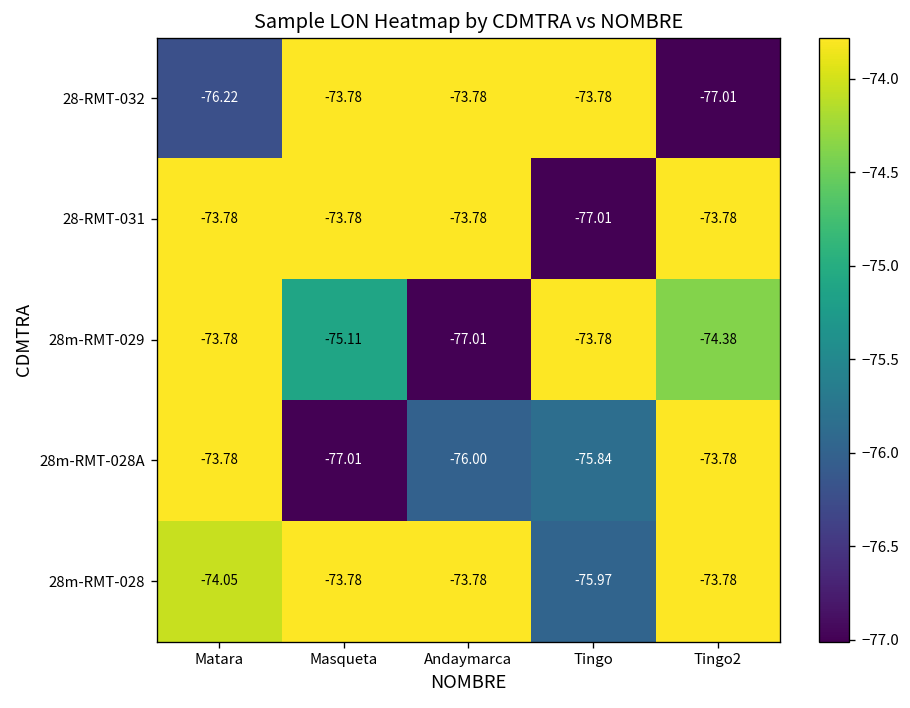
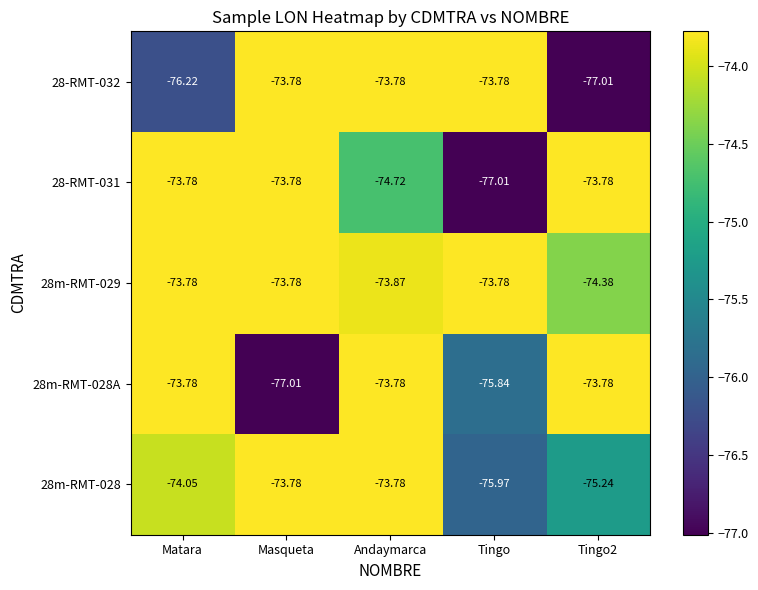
  {
    "28-RMT-032": {
      "Matara": -76.22,
      "Masqueta": -73.78,
      "Andaymarca": -73.78,
      "Tingo": -73.78,
      "Tingo2": -77.01
    },
    "28-RMT-031": {
      "Matara": -73.78,
      "Masqueta": -73.78,
-     "Andaymarca": -73.78,
+     "Andaymarca": -74.72,
      "Tingo": -77.01,
      "Tingo2": -73.78
    },
    "28m-RMT-029": {
      "Matara": -73.78,
-     "Masqueta": -75.11,
-     "Andaymarca": -77.01,
+     "Masqueta": -73.78,
+     "Andaymarca": -73.87,
      "Tingo": -73.78,
      "Tingo2": -74.38
    },
    "28m-RMT-028A": {
      "Matara": -73.78,
      "Masqueta": -77.01,
-     "Andaymarca": -76.00,
+     "Andaymarca": -73.78,
      "Tingo": -75.84,
      "Tingo2": -73.78
    },
    "28m-RMT-028": {
      "Matara": -74.05,
      "Masqueta": -73.78,
      "Andaymarca": -73.78,
      "Tingo": -75.97,
-     "Tingo2": -73.78
+     "Tingo2": -75.24
    }
  }
